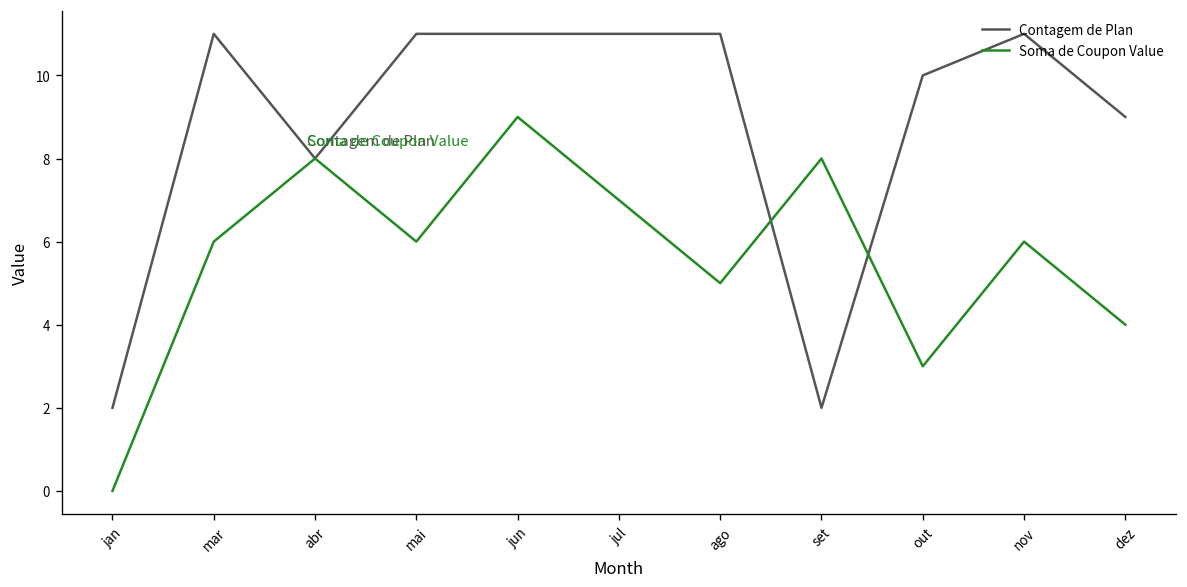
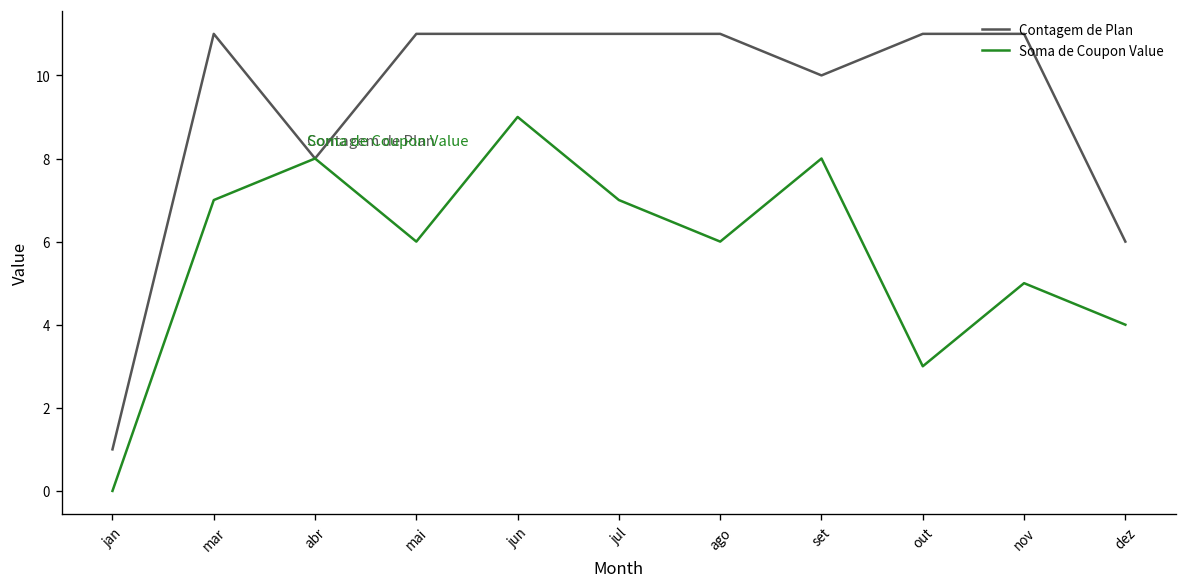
  {
    "Contagem de Plan": {
-     "jan": 2,
+     "jan": 1,
      "mar": 11,
      "mai": 11,
      "jun": 11,
      "jul": 11,
      "ago": 11,
-     "set": 2,
-     "out": 10,
+     "set": 10,
+     "out": 11,
      "nov": 11,
-     "dez": 9
+     "dez": 6
    },
    "Soma de Coupon Value": {
      "jan": 0,
-     "mar": 6,
+     "mar": 7,
      "mai": 6,
      "jun": 9,
      "jul": 7,
-     "ago": 5,
+     "ago": 6,
      "set": 8,
      "out": 3,
-     "nov": 6,
+     "nov": 5,
      "dez": 4
    }
  }
